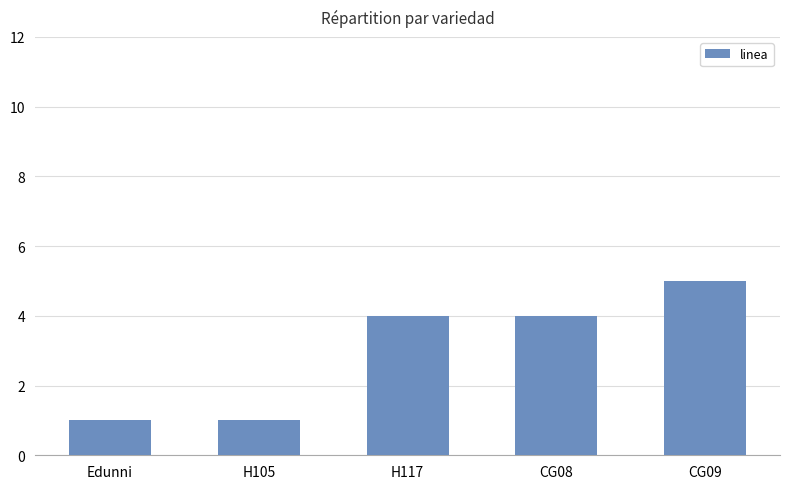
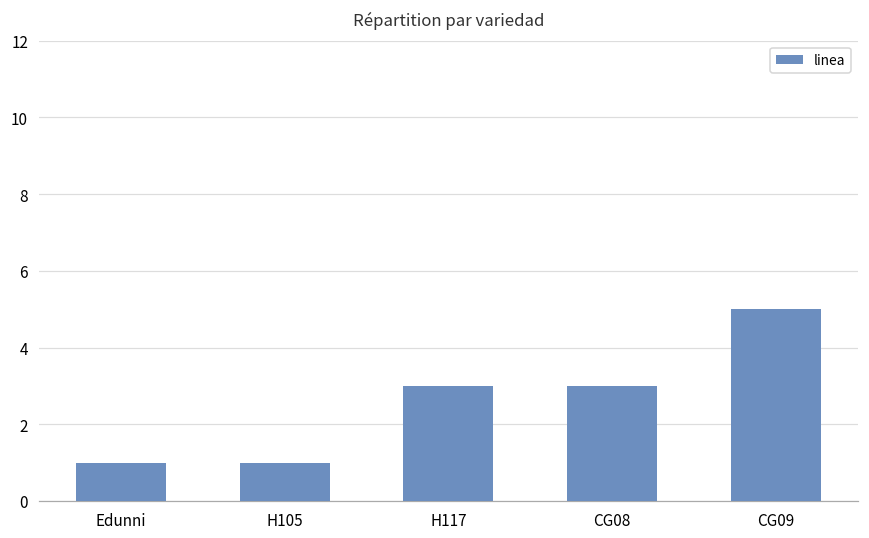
  {
    "Edunni": 1,
    "H105": 1,
-   "H117": 4,
-   "CG08": 4,
+   "H117": 3,
+   "CG08": 3,
    "CG09": 5
  }
